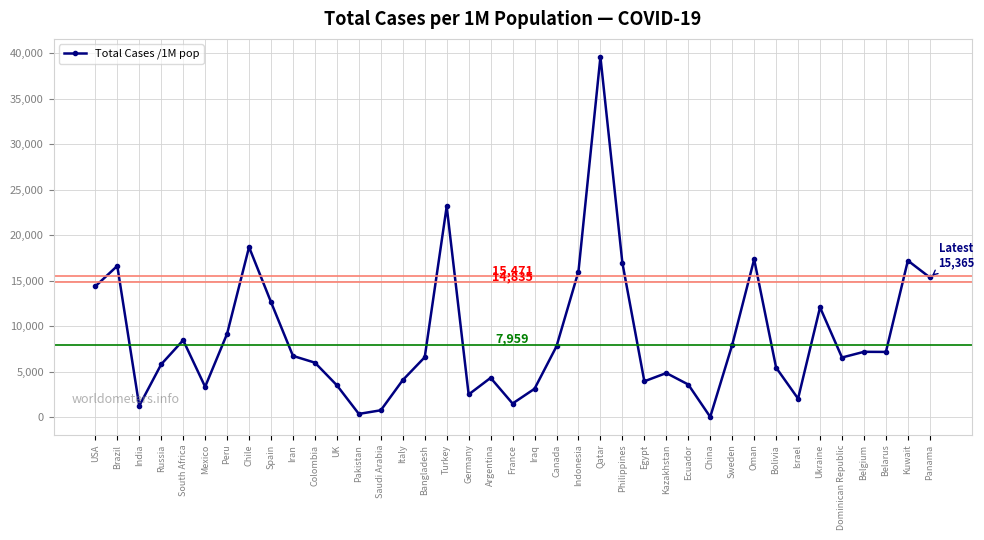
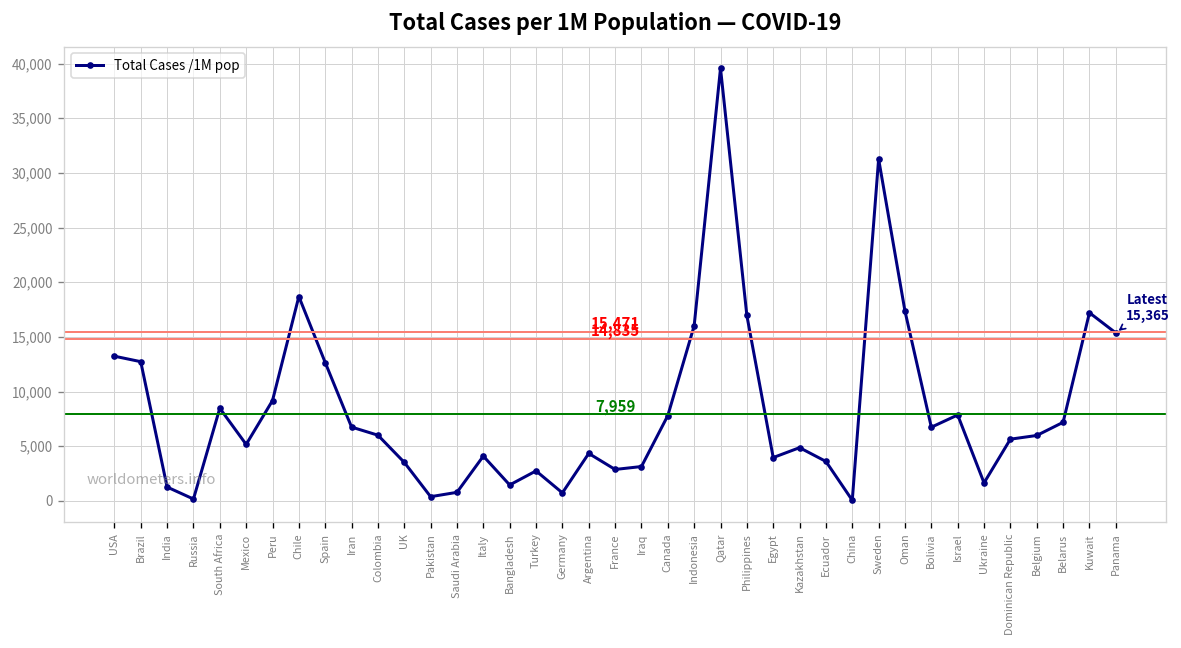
  {
-   "USA": "14,000",
-   "Brazil": "17,000",
+   "USA": "13,000",
+   "Brazil": "13,000",
    "India": "1,000",
-   "Russia": "6,000",
+   "Russia": "0",
    "South Africa": "8,000",
-   "Mexico": "3,000",
+   "Mexico": "5,000",
    "Peru": "9,000",
    "Chile": "19,000",
    "Spain": "13,000",
    "Iran": "7,000",
    "Colombia": "6,000",
    "UK": "4,000",
    "Pakistan": "0",
    "Saudi Arabia": "1,000",
    "Italy": "4,000",
-   "Bangladesh": "7,000",
-   "Turkey": "23,000",
-   "Germany": "3,000",
+   "Bangladesh": "1,000",
+   "Turkey": "3,000",
+   "Germany": "1,000",
    "Argentina": "4,000",
-   "France": "2,000",
+   "France": "3,000",
    "Iraq": "3,000",
    "Canada": "8,000",
    "Indonesia": "16,000",
    "Qatar": "40,000",
    "Philippines": "17,000",
    "Egypt": "4,000",
    "Kazakhstan": "5,000",
    "Ecuador": "4,000",
    "China": "0",
-   "Sweden": "8,000",
+   "Sweden": "31,000",
    "Oman": "17,000",
-   "Bolivia": "5,000",
-   "Israel": "2,000",
-   "Ukraine": "12,000",
-   "Dominican Republic": "7,000",
-   "Belgium": "7,000",
+   "Bolivia": "7,000",
+   "Israel": "8,000",
+   "Ukraine": "2,000",
+   "Dominican Republic": "6,000",
+   "Belgium": "6,000",
    "Belarus": "7,000",
    "Kuwait": "17,000"
  }
